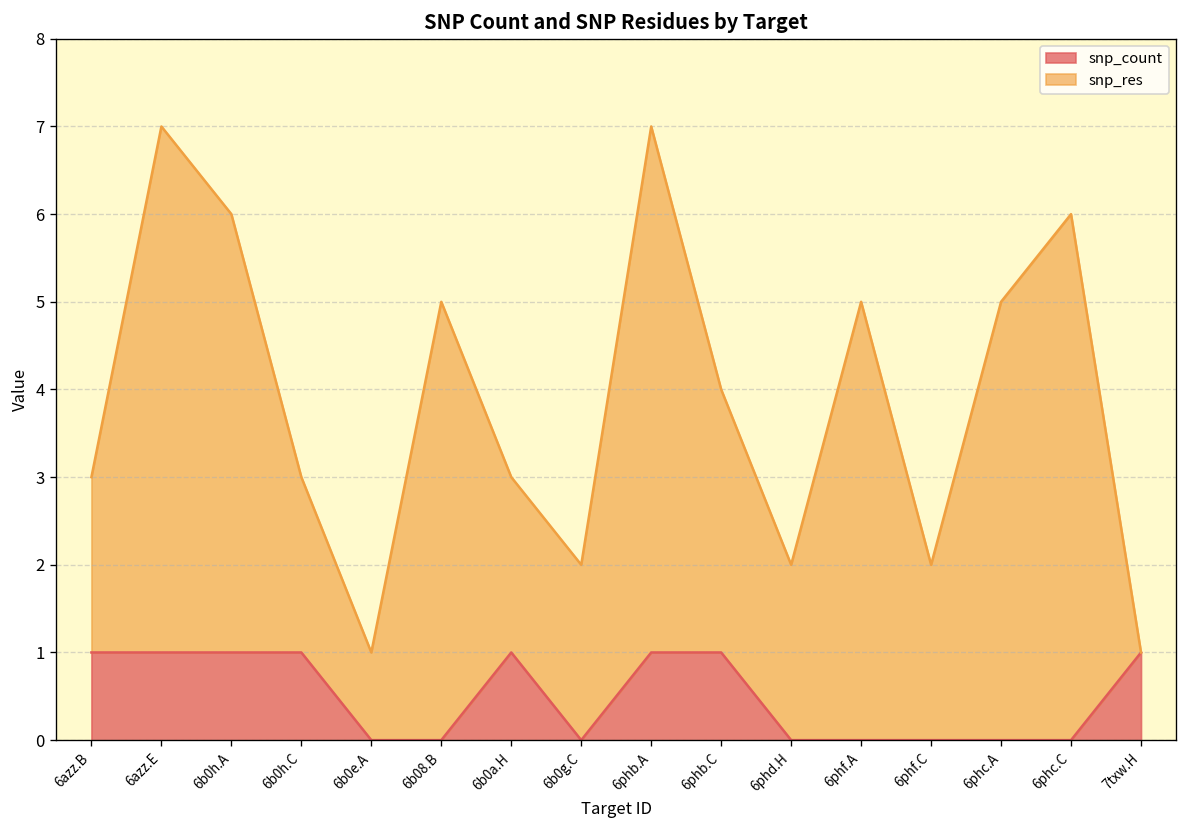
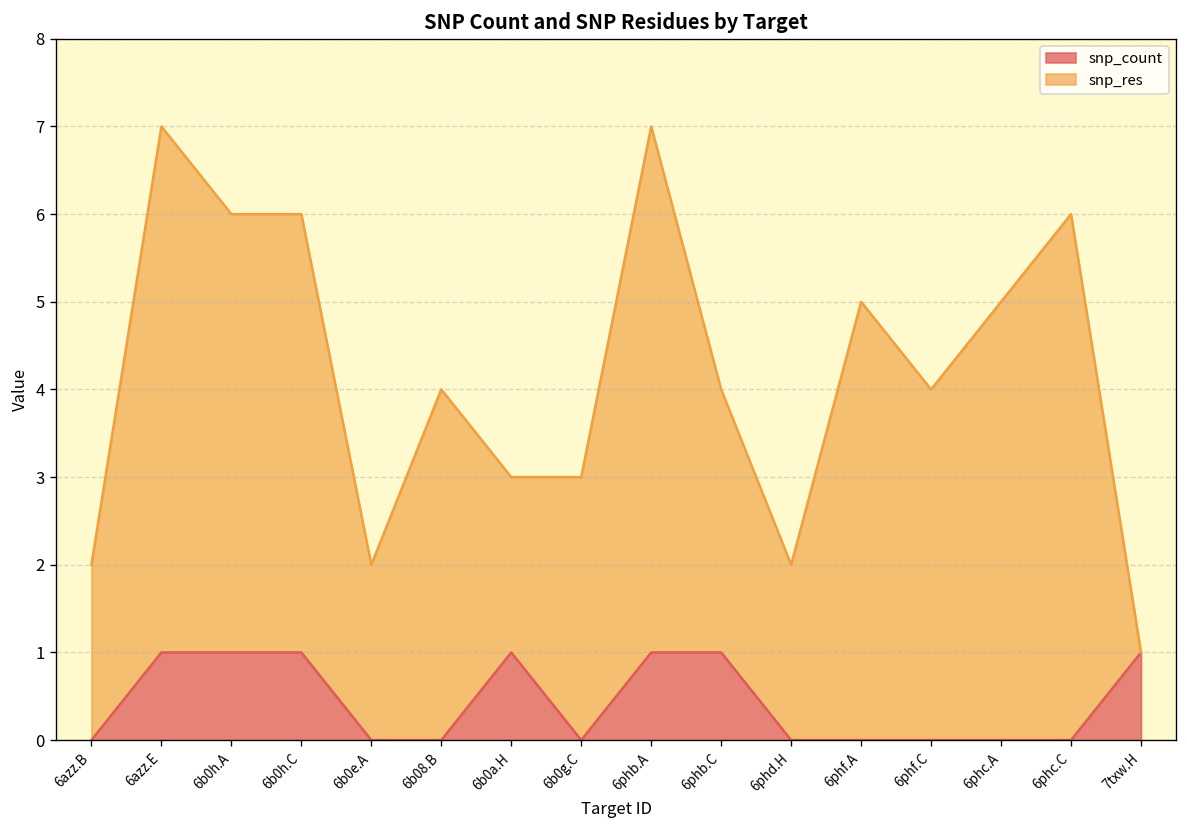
  {
    "snp_count": {
-     "6azz.B": 1,
+     "6azz.B": 0,
      "6azz.E": 1,
      "6b0h.A": 1,
      "6b0h.C": 1,
      "6b0e.A": 0,
      "6b08.B": 0,
      "6b0a.H": 1,
      "6b0g.C": 0,
      "6phb.A": 1,
      "6phb.C": 1,
      "6phd.H": 0,
      "6phf.A": 0,
      "6phf.C": 0,
      "6phc.A": 0,
      "6phc.C": 0
    },
    "snp_res": {
      "6azz.E": 7,
      "6b0h.A": 6,
-     "6b0h.C": 2,
-     "6b0e.A": 1,
-     "6b08.B": 5,
+     "6b0h.C": 5,
+     "6b0e.A": 2,
+     "6b08.B": 4,
      "6b0a.H": 3,
-     "6b0g.C": 2,
+     "6b0g.C": 3,
      "6phb.A": 7,
      "6phb.C": 4,
      "6phd.H": 2,
      "6phf.A": 5,
-     "6phf.C": 2,
+     "6phf.C": 4,
      "6phc.A": 5,
      "6phc.C": 6
    }
  }
